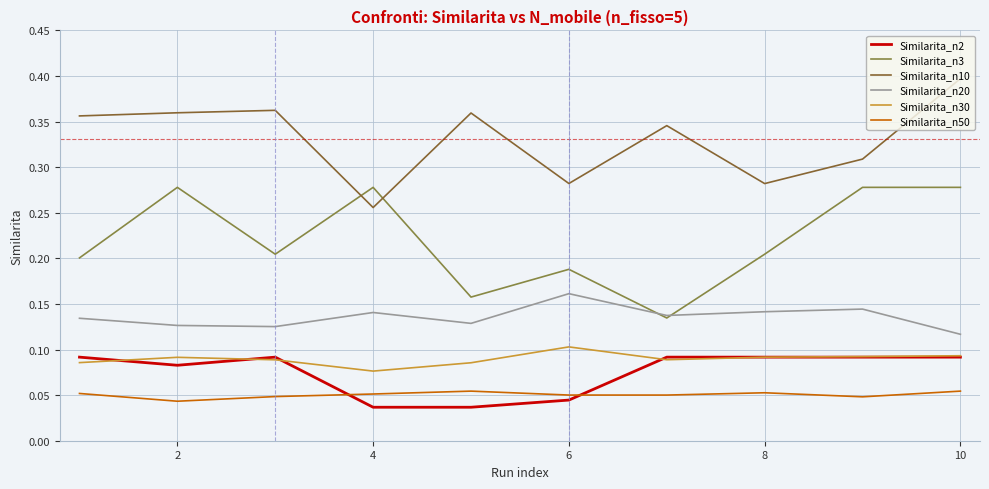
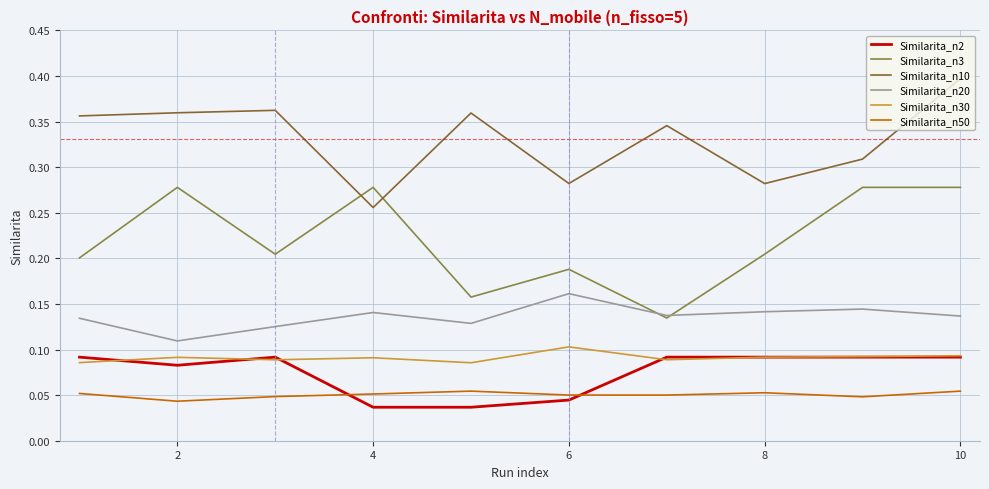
  {
    "Similarita_n2": {
      "2": 0.08,
      "4": 0.04,
      "6": 0.04
    },
    "Similarita_n20": {
-     "2": 0.13,
+     "2": 0.11,
      "4": 0.14,
      "6": 0.16,
      "8": 0.14,
-     "10": 0.12
+     "10": 0.14
    },
    "Similarita_n30": {
      "2": 0.09,
-     "4": 0.08,
+     "4": 0.09,
      "6": 0.10
    },
    "Similarita_n50": {
      "2": 0.04,
      "4": 0.05,
      "6": 0.05,
      "8": 0.05,
      "10": 0.05
    }
  }
